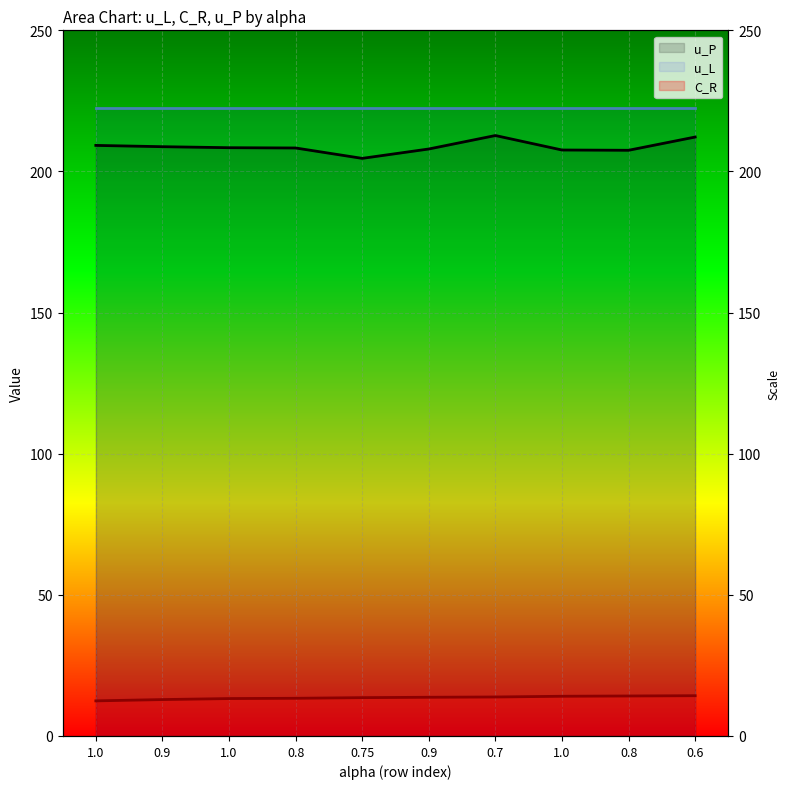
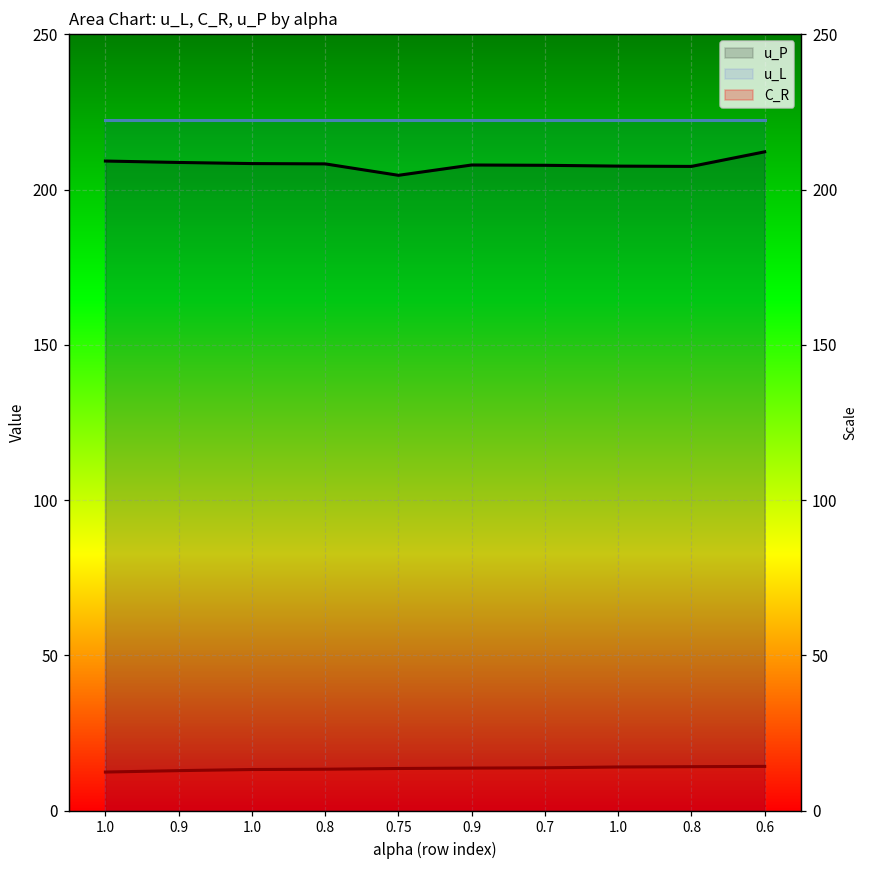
  {
    "u_P": {
      "0.75": 205,
-     "0.7": 213,
+     "0.7": 208,
      "0.6": 212
    },
    "u_L": {
      "0.75": 222,
      "0.7": 222,
      "0.6": 222
    },
    "C_R": {
      "0.75": 14,
      "0.7": 14,
      "0.6": 14
    }
  }
